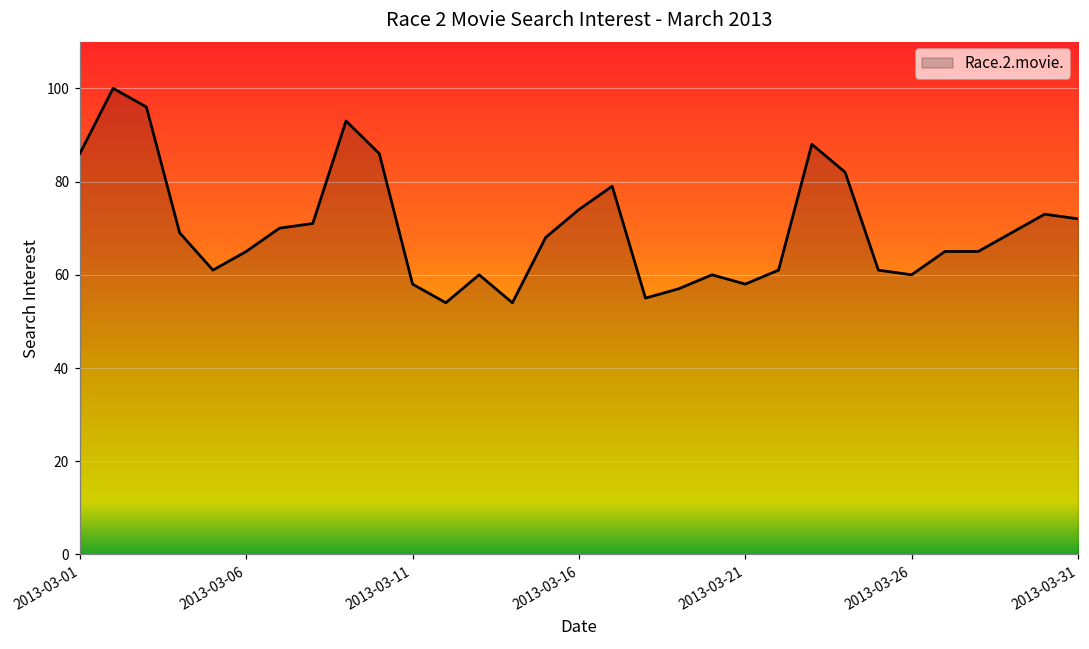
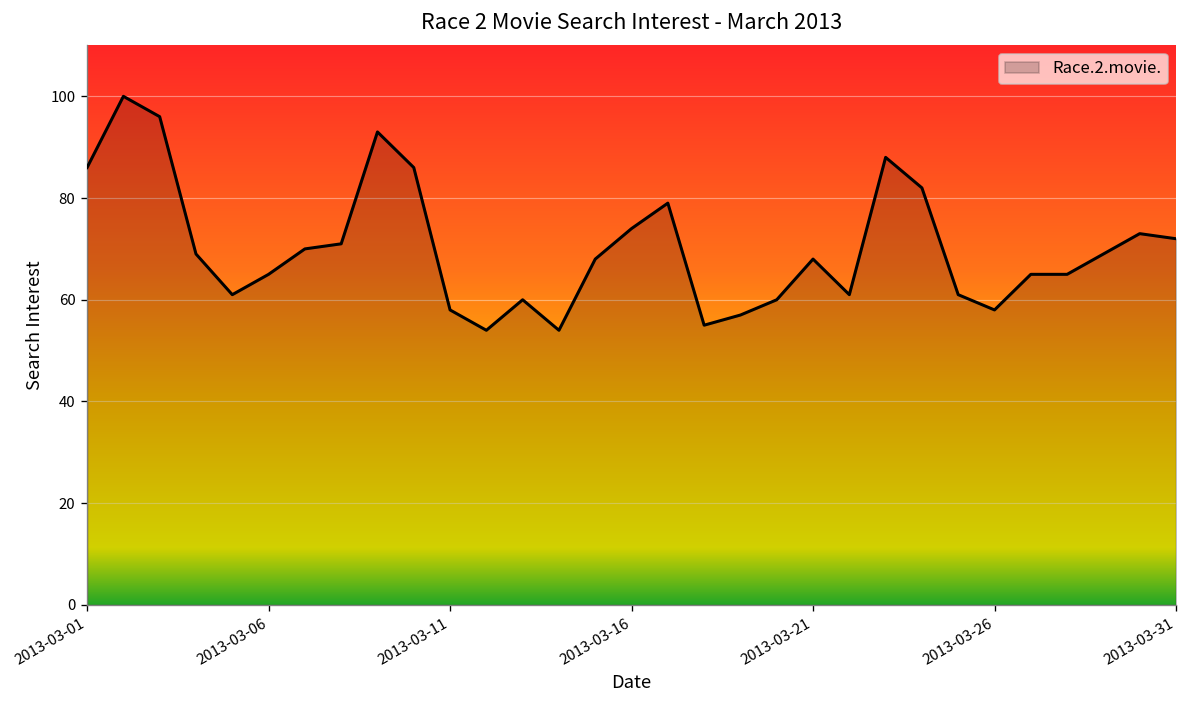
  {
    "2013-03-01": 86,
    "2013-03-06": 65,
    "2013-03-11": 58,
    "2013-03-16": 74,
-   "2013-03-21": 58,
-   "2013-03-26": 60,
+   "2013-03-21": 68,
+   "2013-03-26": 58,
    "2013-03-31": 72
  }
